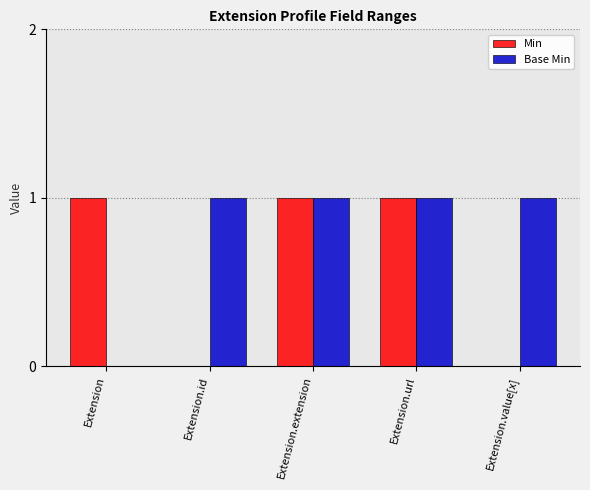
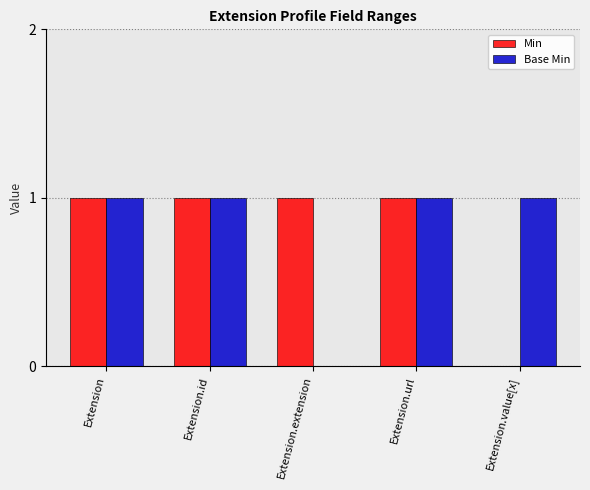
  {
    "Min": {
      "Extension": 1,
-     "Extension.id": 0,
+     "Extension.id": 1,
      "Extension.extension": 1,
      "Extension.url": 1,
      "Extension.value[x]": 0
    },
    "Base Min": {
-     "Extension": 0,
+     "Extension": 1,
      "Extension.id": 1,
-     "Extension.extension": 1,
+     "Extension.extension": 0,
      "Extension.url": 1,
      "Extension.value[x]": 1
    }
  }
